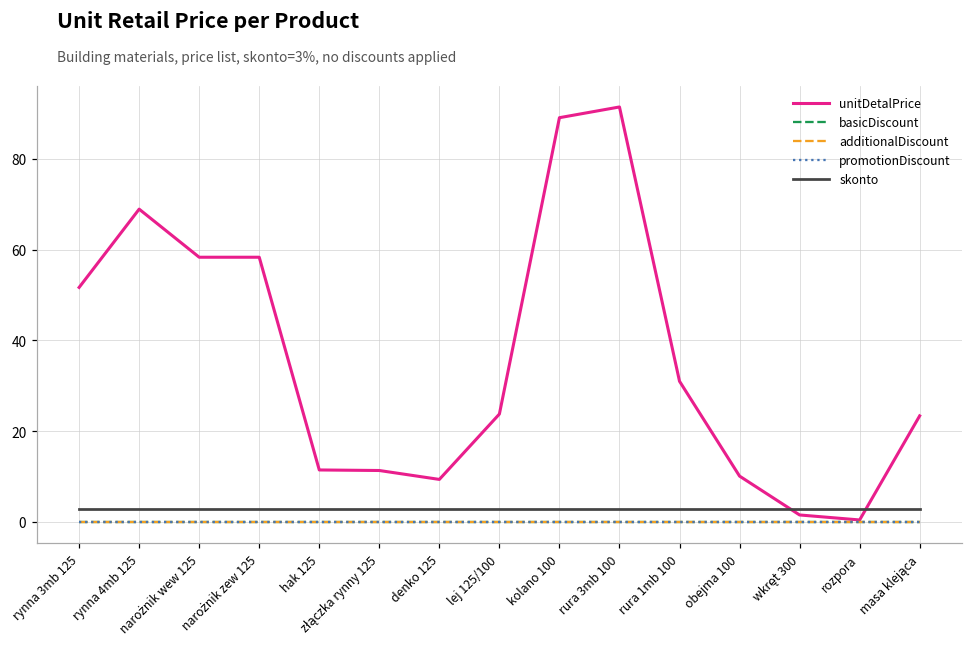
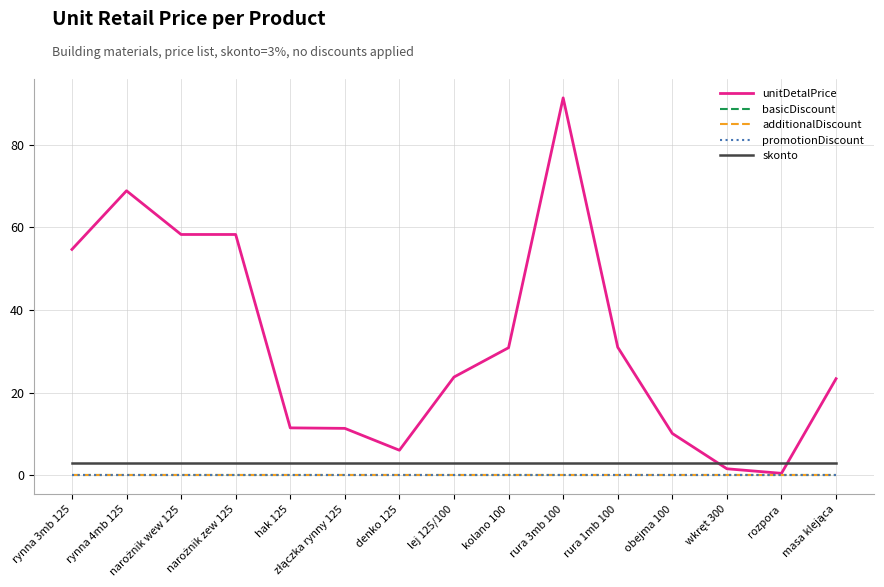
  {
    "unitDetalPrice": {
-     "rynna 3mb 125": 52,
+     "rynna 3mb 125": 55,
      "rynna 4mb 125": 69,
      "narożnik wew 125": 58,
      "narożnik zew 125": 58,
      "hak 125": 12,
      "złączka rynny 125": 11,
-     "denko 125": 9,
+     "denko 125": 6,
      "lej 125/100": 24,
-     "kolano 100": 89,
+     "kolano 100": 31,
      "rura 3mb 100": 91,
      "rura 1mb 100": 31,
      "obejma 100": 10,
      "wkręt 300": 2,
      "masa klejąca": 23
    },
    "promotionDiscount": {
      "rynna 3mb 125": 0,
      "rynna 4mb 125": 0,
      "narożnik wew 125": 0,
      "narożnik zew 125": 0,
      "hak 125": 0,
      "złączka rynny 125": 0,
      "denko 125": 0,
      "lej 125/100": 0,
      "kolano 100": 0,
      "rura 3mb 100": 0,
      "rura 1mb 100": 0,
      "obejma 100": 0,
      "wkręt 300": 0,
      "masa klejąca": 0
    },
    "skonto": {
      "rynna 3mb 125": 3,
      "rynna 4mb 125": 3,
      "narożnik wew 125": 3,
      "narożnik zew 125": 3,
      "hak 125": 3,
      "złączka rynny 125": 3,
      "denko 125": 3,
      "lej 125/100": 3,
      "kolano 100": 3,
      "rura 3mb 100": 3,
      "rura 1mb 100": 3,
      "obejma 100": 3,
      "wkręt 300": 3,
      "rozpora": 3,
      "masa klejąca": 3
    }
  }
